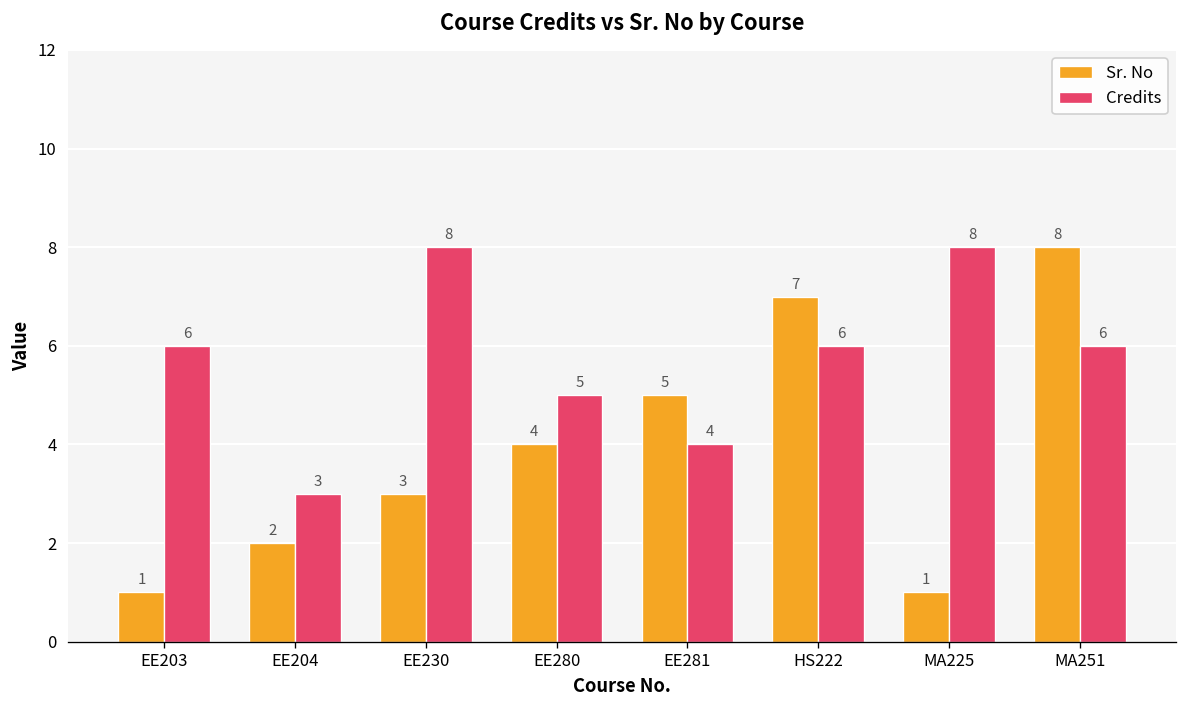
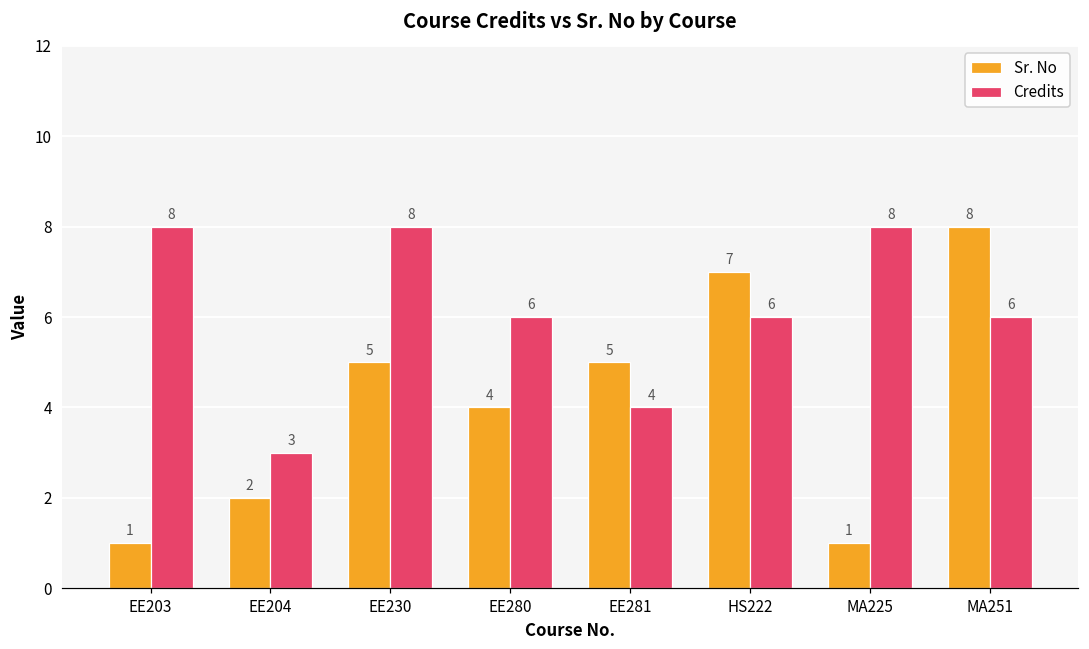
  {
    "Sr. No": {
      "EE203": 1,
      "EE204": 2,
-     "EE230": 3,
+     "EE230": 5,
      "EE280": 4,
      "EE281": 5,
      "HS222": 7,
      "MA225": 1,
      "MA251": 8
    },
    "Credits": {
-     "EE203": 6,
+     "EE203": 8,
      "EE204": 3,
      "EE230": 8,
-     "EE280": 5,
+     "EE280": 6,
      "EE281": 4,
      "HS222": 6,
      "MA225": 8,
      "MA251": 6
    }
  }
